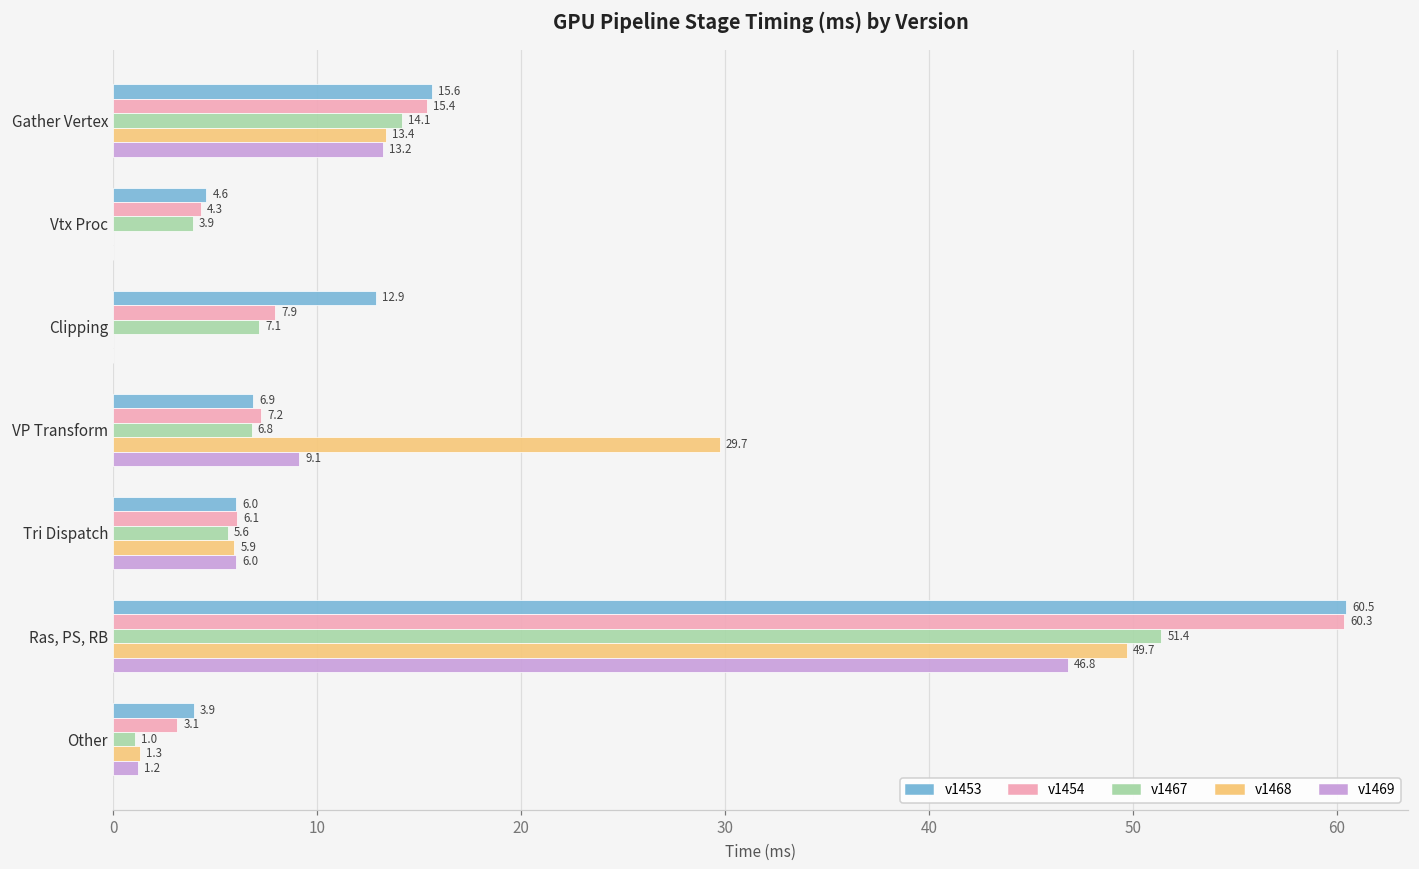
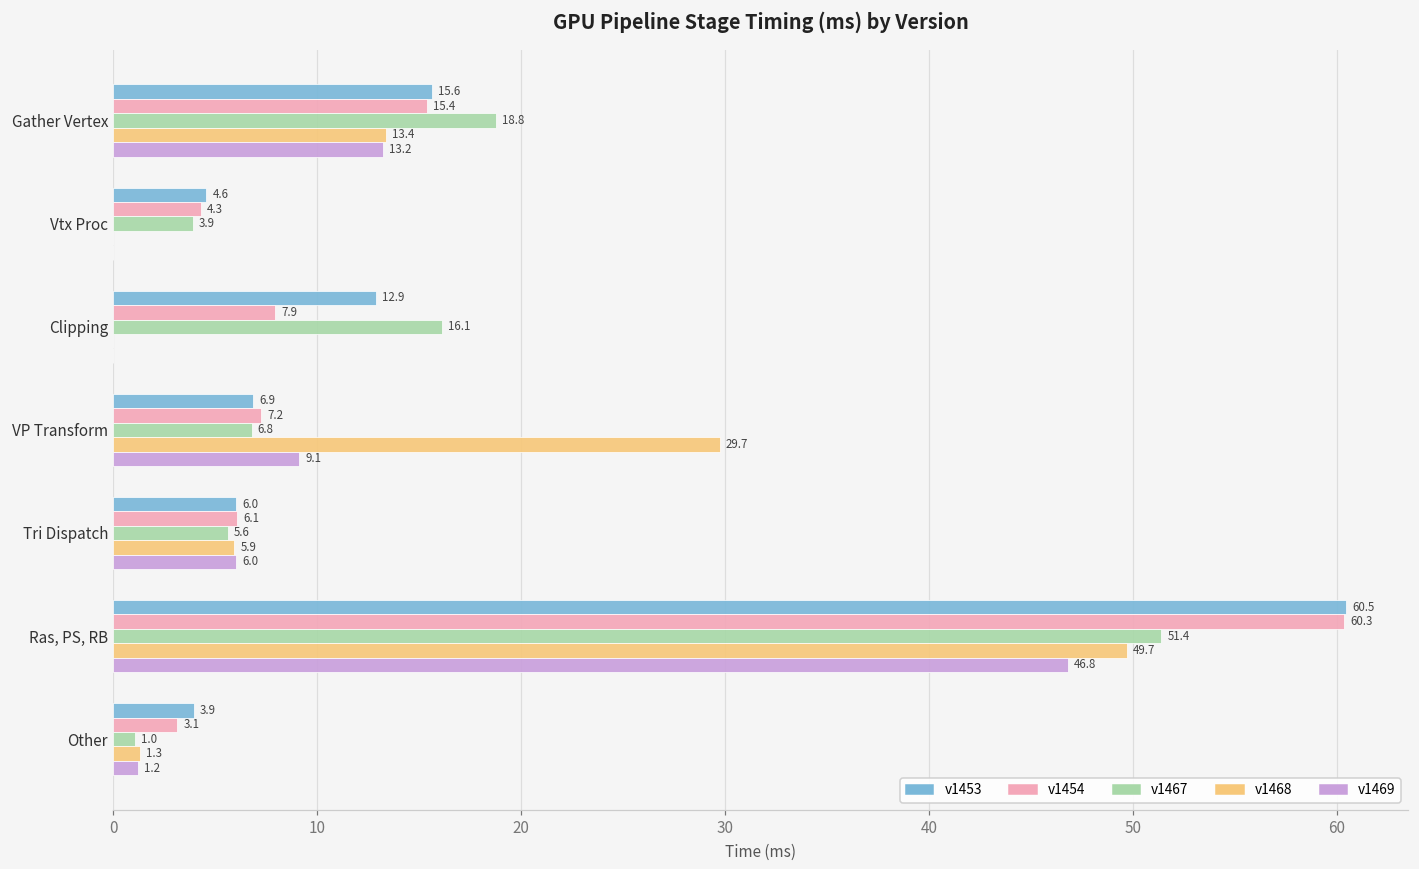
  {
    "v1453": {
      "Gather Vertex": 15.6,
      "Vtx Proc": 4.6,
      "Clipping": 12.9,
      "VP Transform": 6.9,
      "Tri Dispatch": 6.0,
      "Ras, PS, RB": 60.5,
      "Other": 3.9
    },
    "v1467": {
-     "Gather Vertex": 14.1,
+     "Gather Vertex": 18.8,
      "Vtx Proc": 3.9,
-     "Clipping": 7.1,
+     "Clipping": 16.1,
      "VP Transform": 6.8,
      "Tri Dispatch": 5.6,
      "Ras, PS, RB": 51.4,
      "Other": 1.0
    },
    "v1468": {
      "Gather Vertex": 13.4,
      "VP Transform": 29.7,
      "Tri Dispatch": 5.9,
      "Ras, PS, RB": 49.7,
      "Other": 1.3
    }
  }
